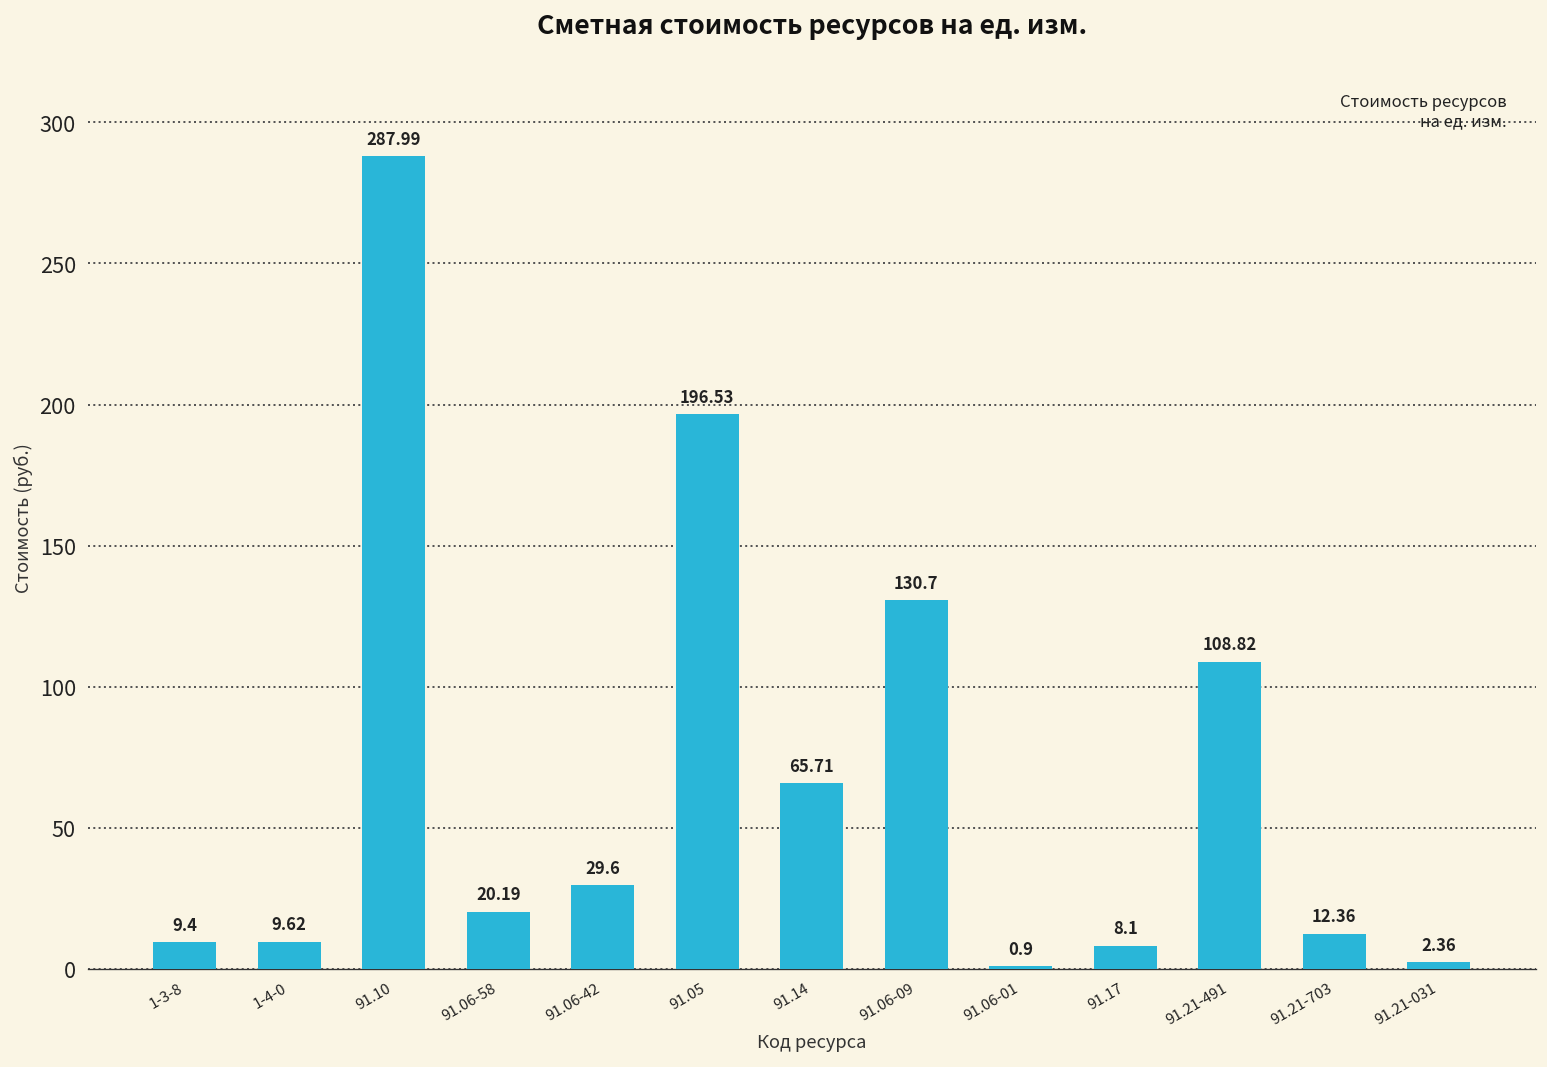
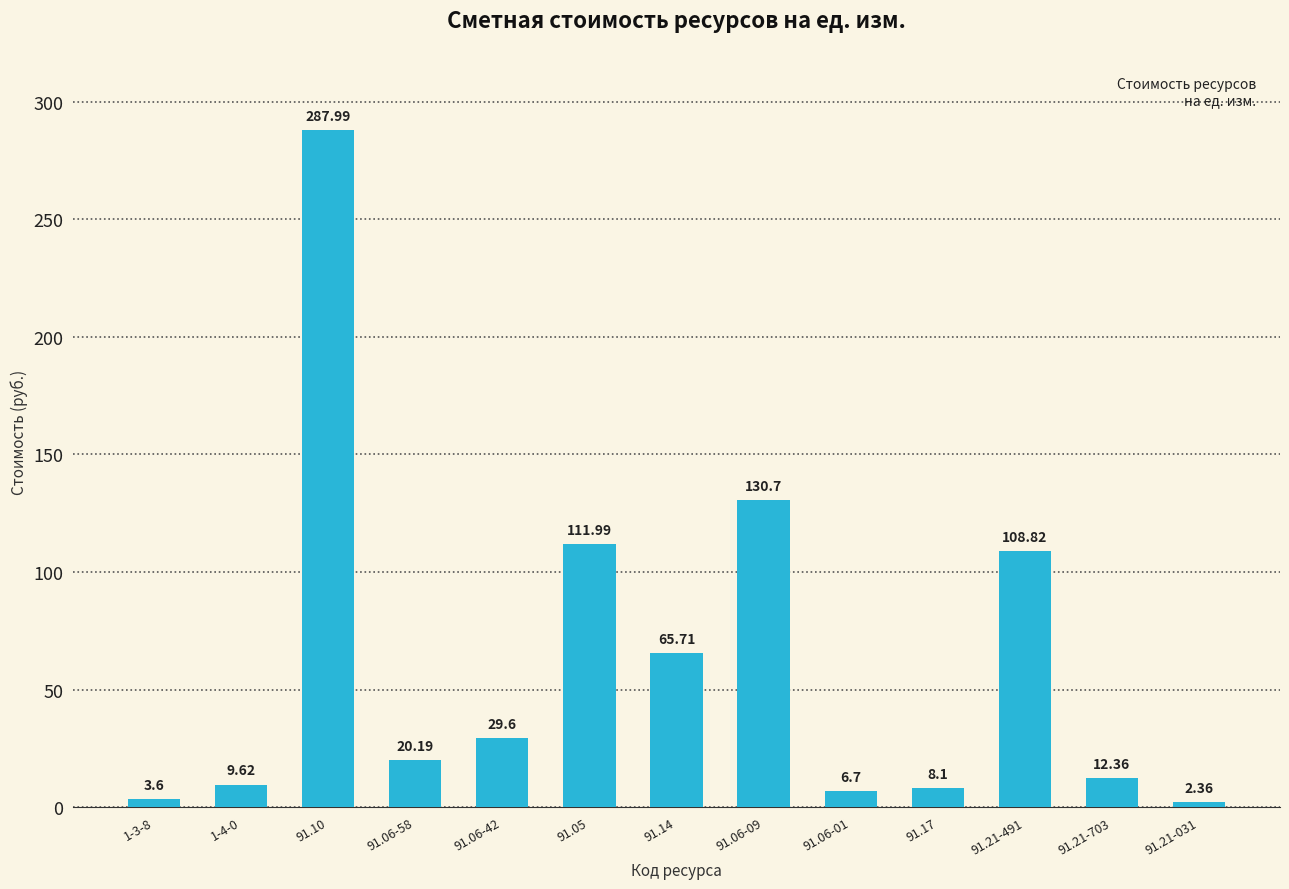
  {
-   "1-3-8": 9.4,
+   "1-3-8": 3.6,
    "1-4-0": 9.62,
    "91.10": 287.99,
    "91.06-58": 20.19,
    "91.06-42": 29.6,
-   "91.05": 196.53,
+   "91.05": 111.99,
    "91.14": 65.71,
    "91.06-09": 130.7,
-   "91.06-01": 0.9,
+   "91.06-01": 6.7,
    "91.17": 8.1,
    "91.21-491": 108.82,
    "91.21-703": 12.36,
    "91.21-031": 2.36
  }
